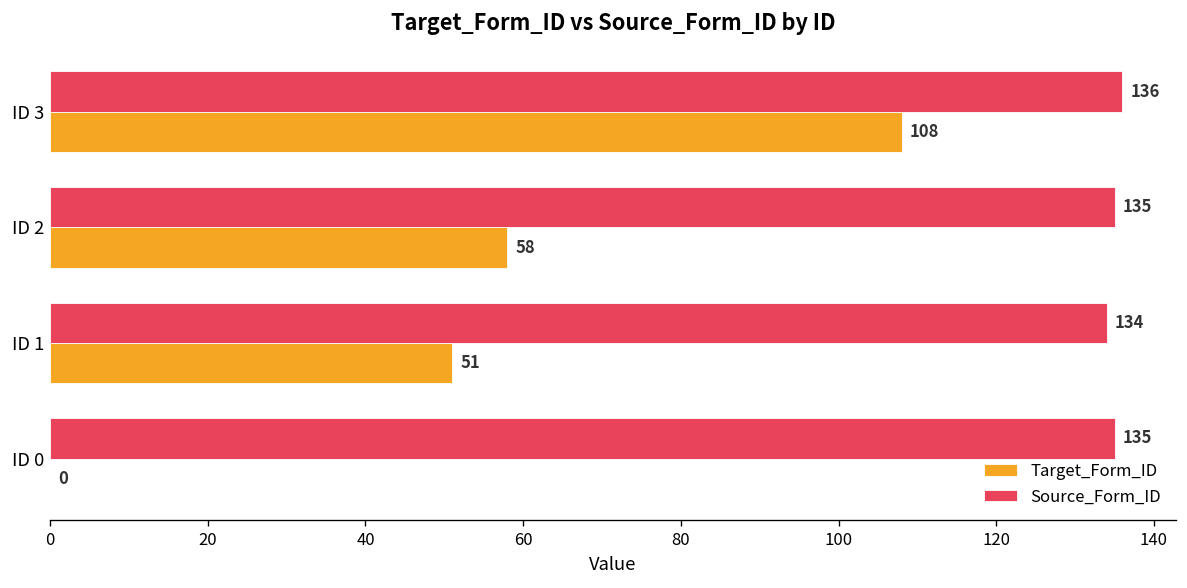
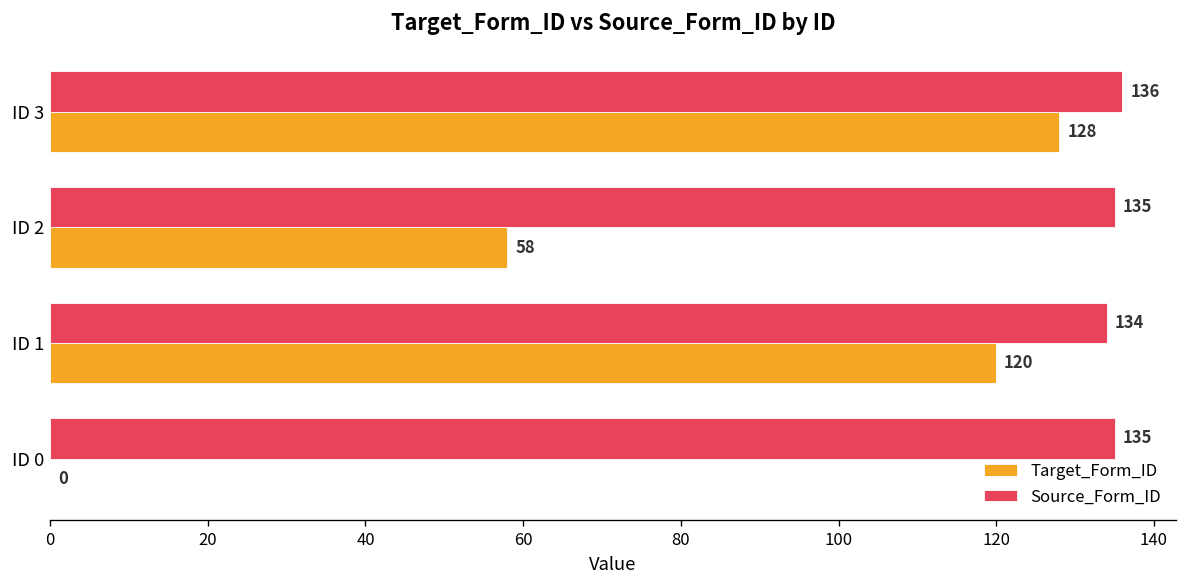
  {
    "Target_Form_ID": {
-     "ID 3": 108,
+     "ID 3": 128,
      "ID 2": 58,
-     "ID 1": 51,
+     "ID 1": 120,
      "ID 0": 0
    },
    "Source_Form_ID": {
      "ID 3": 136,
      "ID 2": 135,
      "ID 1": 134,
      "ID 0": 135
    }
  }
